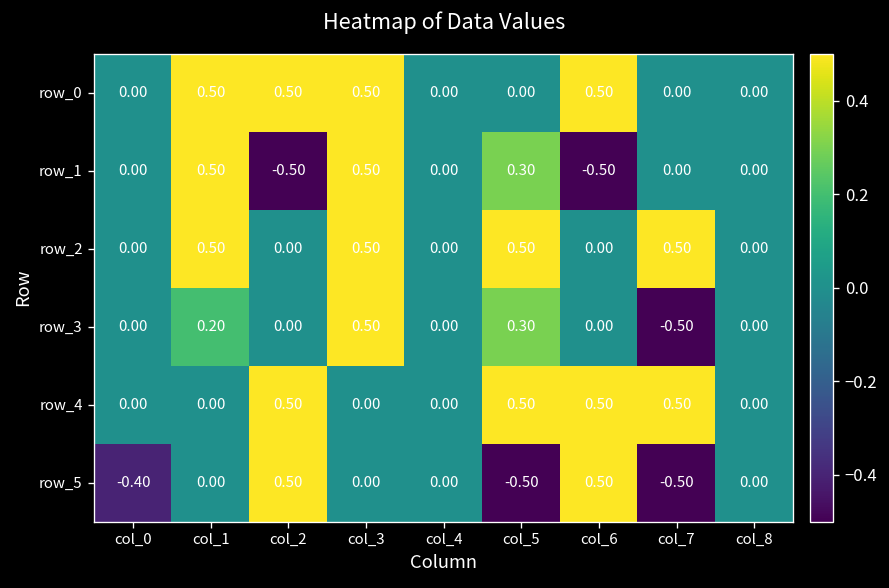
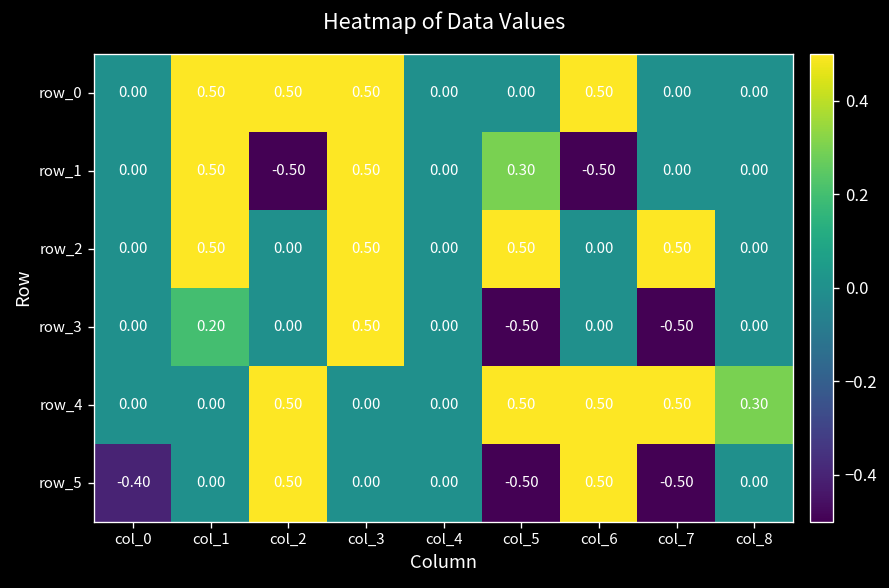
  {
    "row_0": {
      "col_0": 0.00,
      "col_1": 0.50,
      "col_2": 0.50,
      "col_3": 0.50,
      "col_4": 0.00,
      "col_5": 0.00,
      "col_6": 0.50,
      "col_7": 0.00,
      "col_8": 0.00
    },
    "row_1": {
      "col_0": 0.00,
      "col_1": 0.50,
      "col_2": -0.50,
      "col_3": 0.50,
      "col_4": 0.00,
      "col_5": 0.30,
      "col_6": -0.50,
      "col_7": 0.00,
      "col_8": 0.00
    },
    "row_2": {
      "col_0": 0.00,
      "col_1": 0.50,
      "col_2": 0.00,
      "col_3": 0.50,
      "col_4": 0.00,
      "col_5": 0.50,
      "col_6": 0.00,
      "col_7": 0.50,
      "col_8": 0.00
    },
    "row_3": {
      "col_0": 0.00,
      "col_1": 0.20,
      "col_2": 0.00,
      "col_3": 0.50,
      "col_4": 0.00,
-     "col_5": 0.30,
+     "col_5": -0.50,
      "col_6": 0.00,
      "col_7": -0.50,
      "col_8": 0.00
    },
    "row_4": {
      "col_0": 0.00,
      "col_1": 0.00,
      "col_2": 0.50,
      "col_3": 0.00,
      "col_4": 0.00,
      "col_5": 0.50,
      "col_6": 0.50,
      "col_7": 0.50,
-     "col_8": 0.00
+     "col_8": 0.30
    },
    "row_5": {
      "col_0": -0.40,
      "col_1": 0.00,
      "col_2": 0.50,
      "col_3": 0.00,
      "col_4": 0.00,
      "col_5": -0.50,
      "col_6": 0.50,
      "col_7": -0.50,
      "col_8": 0.00
    }
  }
